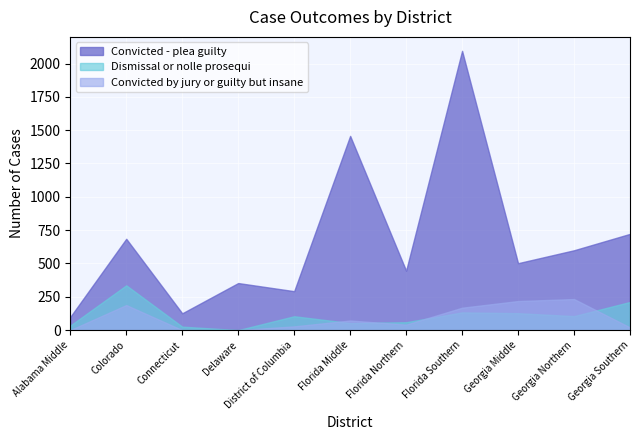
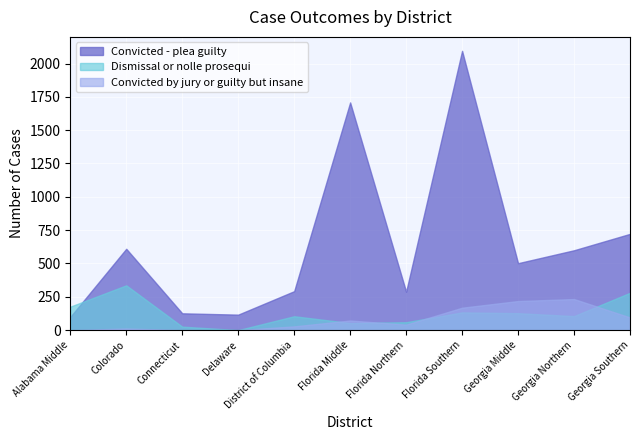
  {
    "Convicted - plea guilty": {
      "Alabama Middle": 100,
-     "Colorado": 690,
+     "Colorado": 610,
      "Connecticut": 130,
-     "Delaware": 350,
+     "Delaware": 120,
      "District of Columbia": 290,
-     "Florida Middle": 1460,
-     "Florida Northern": 450,
+     "Florida Middle": 1710,
+     "Florida Northern": 290,
      "Florida Southern": 2100,
      "Georgia Middle": 500,
      "Georgia Northern": 600,
      "Georgia Southern": 720
    },
    "Dismissal or nolle prosequi": {
-     "Alabama Middle": 30,
+     "Alabama Middle": 180,
      "Colorado": 340,
      "Connecticut": 30,
      "District of Columbia": 100,
      "Florida Southern": 130,
      "Georgia Middle": 130,
      "Georgia Northern": 110,
-     "Georgia Southern": 210
+     "Georgia Southern": 280
    },
    "Convicted by jury or guilty but insane": {
      "Alabama Middle": 0,
-     "Colorado": 190,
+     "Colorado": 10,
      "Connecticut": 0,
      "District of Columbia": 30,
      "Florida Southern": 170,
      "Georgia Middle": 220,
      "Georgia Northern": 230,
-     "Georgia Southern": 20
+     "Georgia Southern": 100
    }
  }
